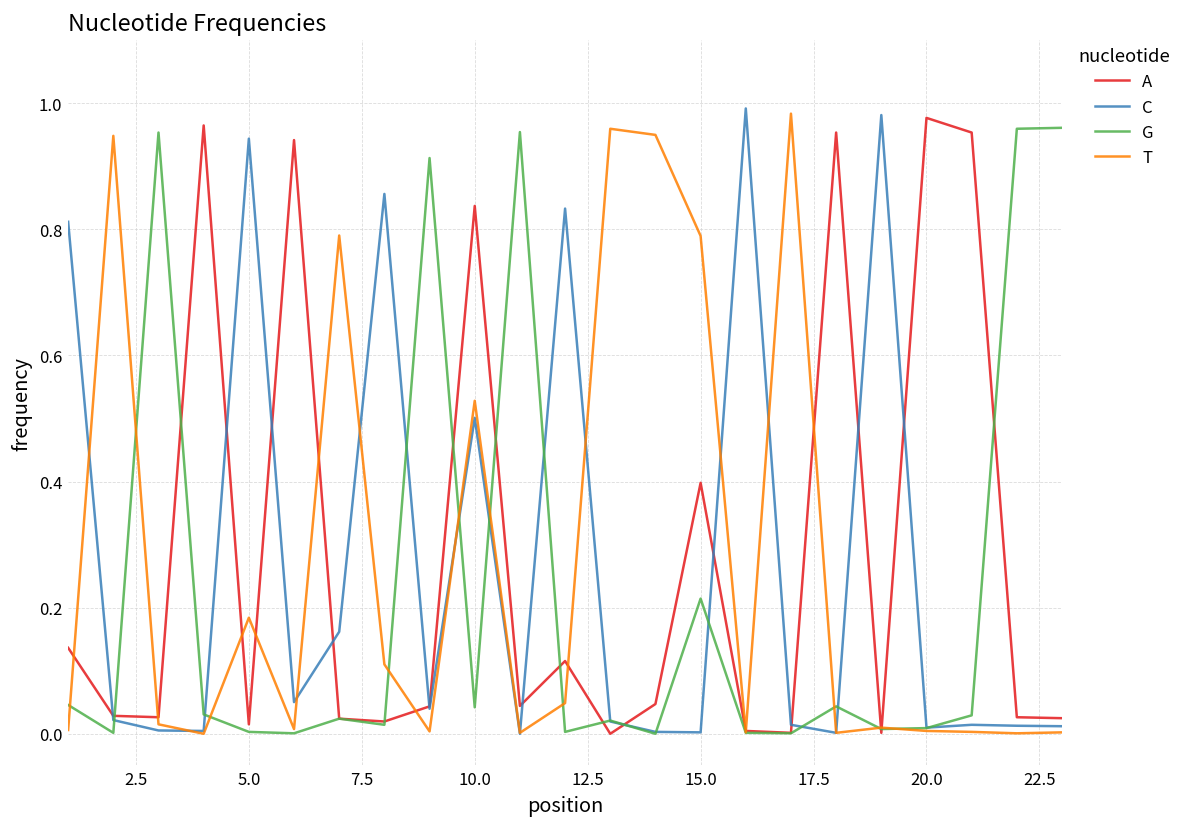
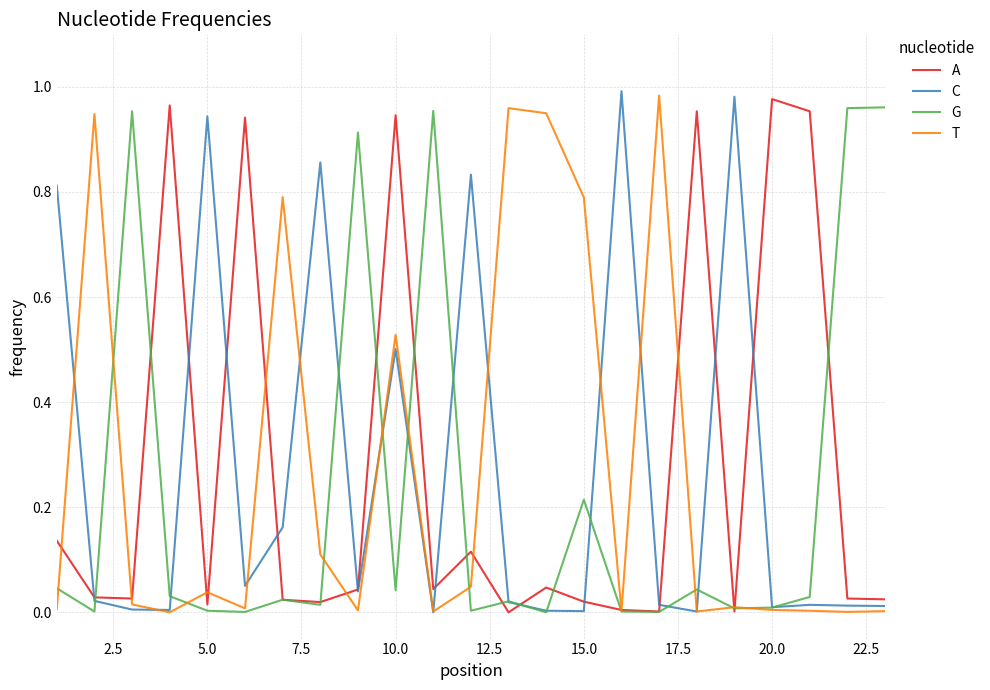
  {
    "A": {
      "5.0": 0.01,
-     "10.0": 0.84,
-     "15.0": 0.40,
+     "10.0": 0.95,
+     "15.0": 0.02,
      "20.0": 0.98
    },
    "C": {
      "5.0": 0.94,
      "10.0": 0.50,
      "15.0": 0.00
    },
    "G": {
      "5.0": 0.00,
      "10.0": 0.04,
      "15.0": 0.21
    },
    "T": {
-     "5.0": 0.18,
+     "5.0": 0.04,
      "10.0": 0.53,
      "15.0": 0.79
    }
  }
